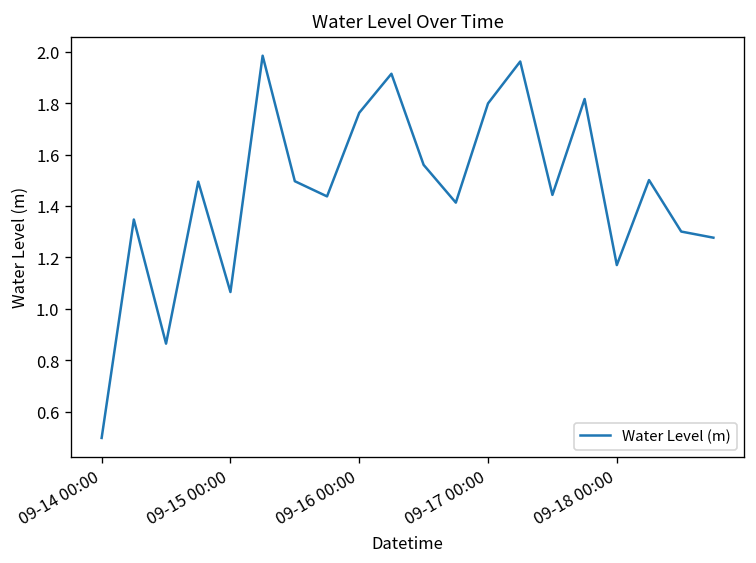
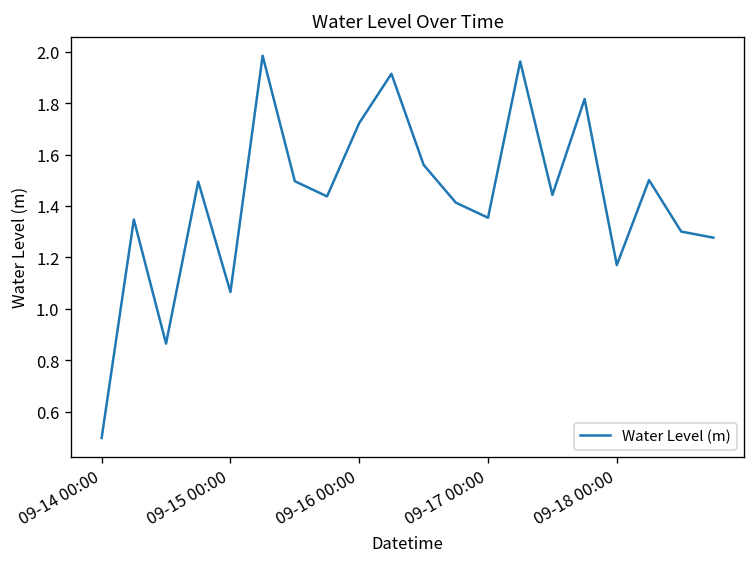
  {
    "09-14 00:00": 0.50,
    "09-15 00:00": 1.07,
-   "09-16 00:00": 1.76,
-   "09-17 00:00": 1.80,
+   "09-16 00:00": 1.72,
+   "09-17 00:00": 1.35,
    "09-18 00:00": 1.17
  }
